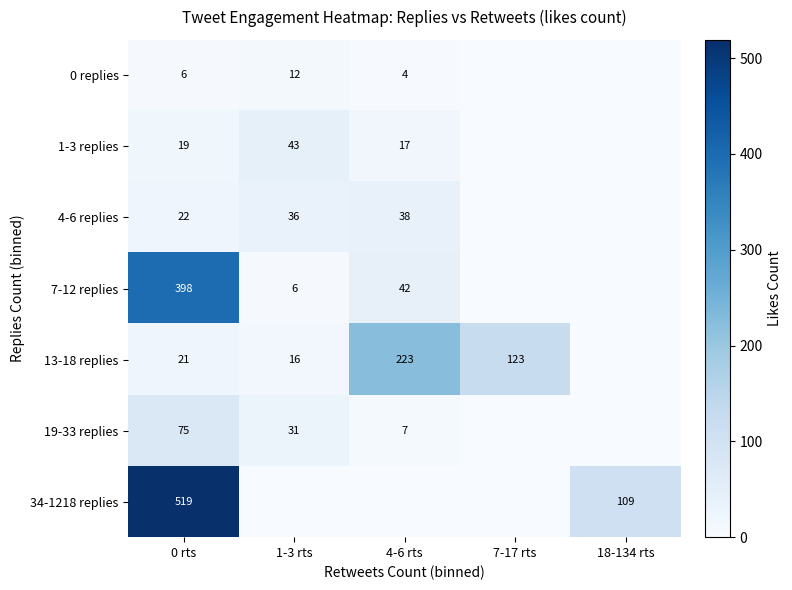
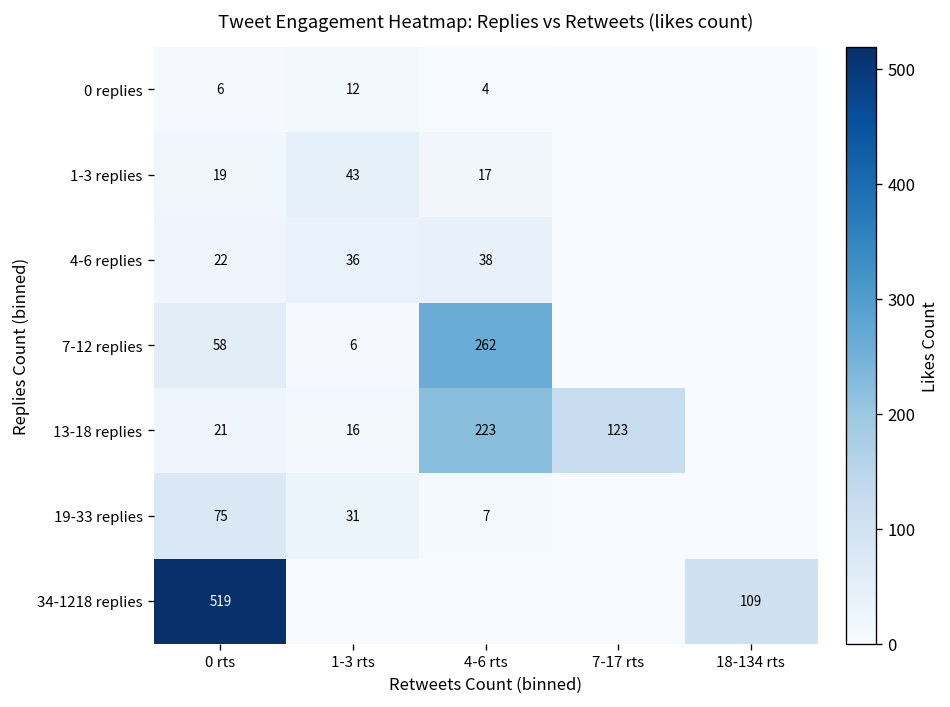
  {
    "0 replies": {
      "0 rts": 6,
      "1-3 rts": 12,
      "4-6 rts": 4
    },
    "1-3 replies": {
      "0 rts": 19,
      "1-3 rts": 43,
      "4-6 rts": 17
    },
    "4-6 replies": {
      "0 rts": 22,
      "1-3 rts": 36,
      "4-6 rts": 38
    },
    "7-12 replies": {
-     "0 rts": 398,
+     "0 rts": 58,
      "1-3 rts": 6,
-     "4-6 rts": 42
+     "4-6 rts": 262
    },
    "13-18 replies": {
      "0 rts": 21,
      "1-3 rts": 16,
      "4-6 rts": 223,
      "7-17 rts": 123
    },
    "19-33 replies": {
      "0 rts": 75,
      "1-3 rts": 31,
      "4-6 rts": 7
    },
    "34-1218 replies": {
      "0 rts": 519,
      "18-134 rts": 109
    }
  }
